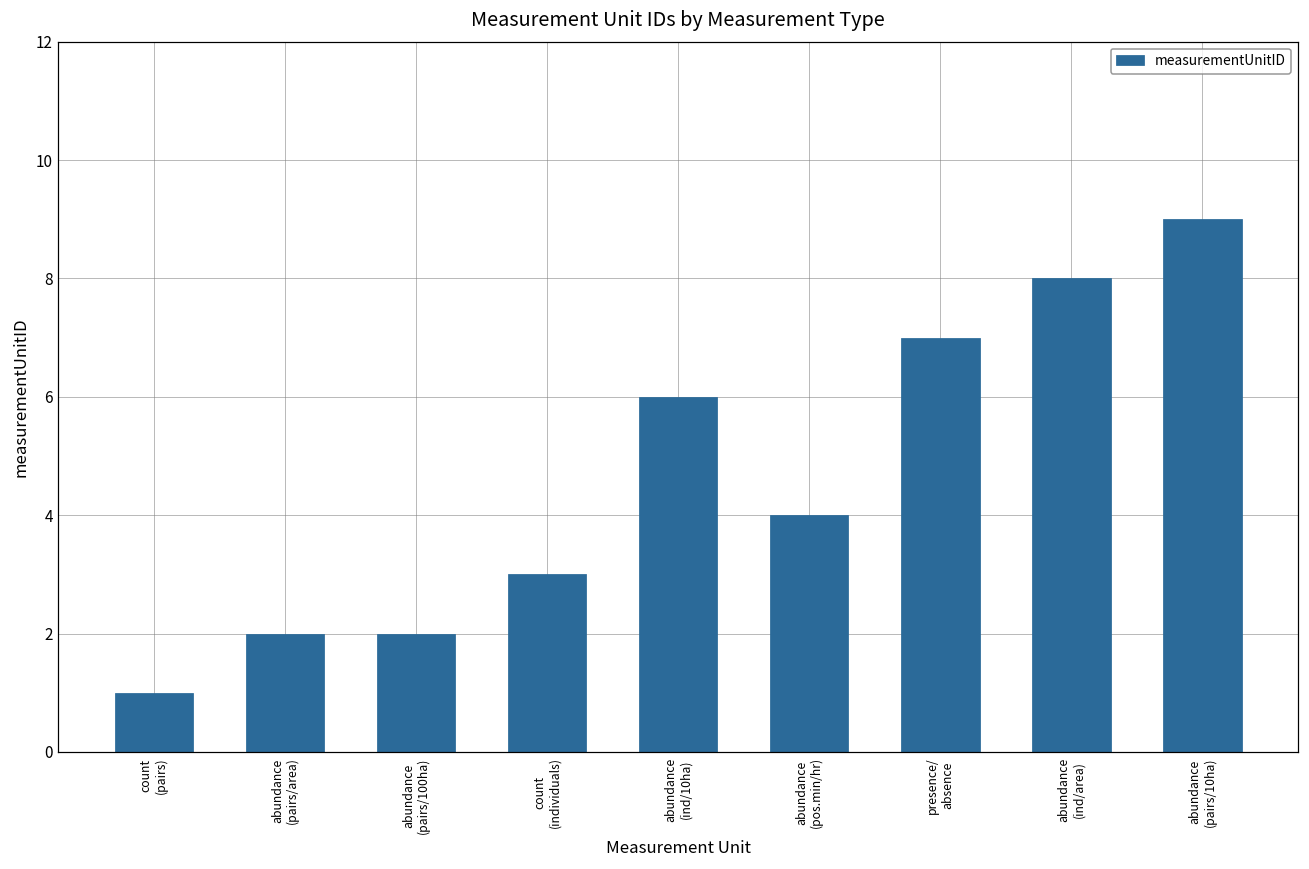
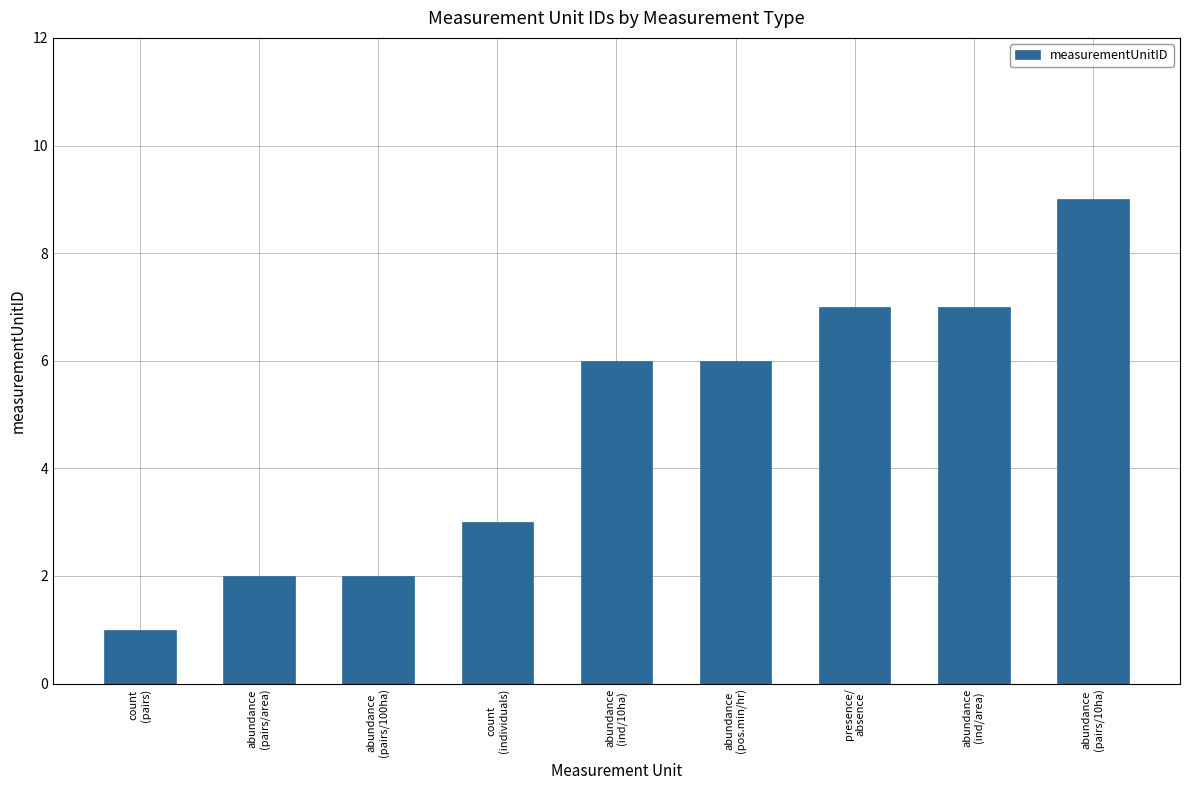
  {
    "count (pairs)": 1,
    "abundance (pairs/area)": 2,
    "abundance (pairs/100ha)": 2,
    "count (individuals)": 3,
    "abundance (ind/10ha)": 6,
-   "abundance (pos.min/hr)": 4,
+   "abundance (pos.min/hr)": 6,
    "presence/ absence": 7,
-   "abundance (ind/area)": 8,
+   "abundance (ind/area)": 7,
    "abundance (pairs/10ha)": 9
  }
